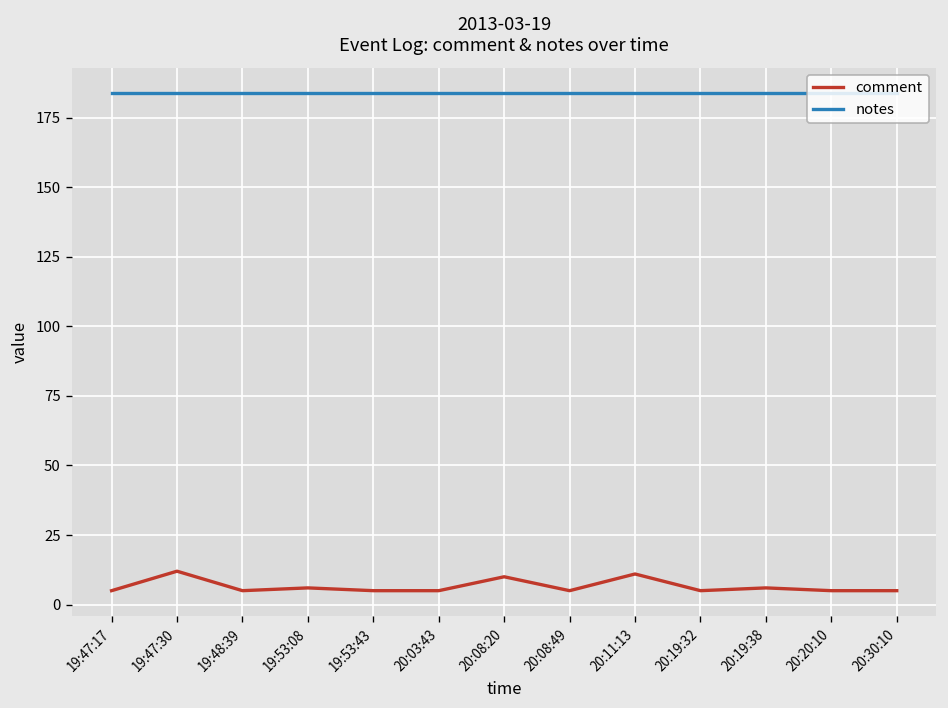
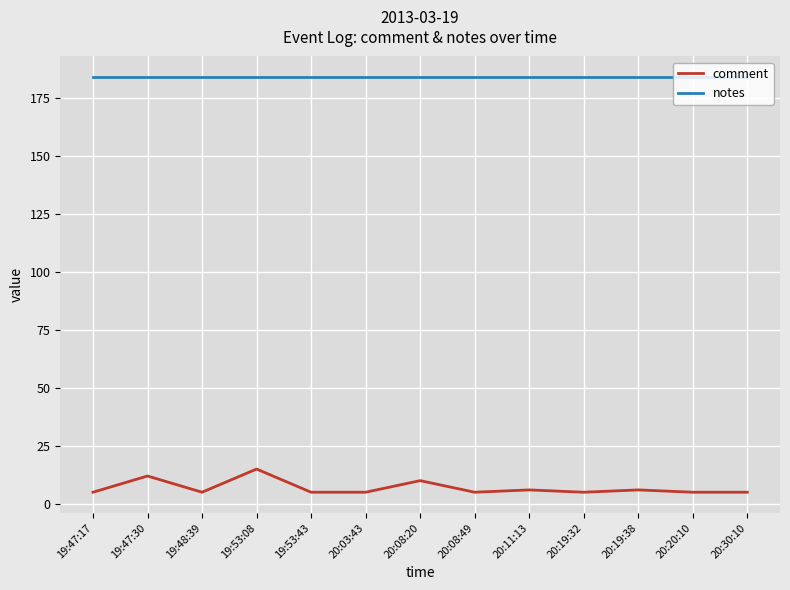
  {
    "comment": {
      "19:47:17": 5,
      "19:47:30": 12,
      "19:48:39": 5,
-     "19:53:08": 6,
+     "19:53:08": 15,
      "19:53:43": 5,
      "20:03:43": 5,
      "20:08:20": 10,
      "20:08:49": 5,
-     "20:11:13": 11,
+     "20:11:13": 6,
      "20:19:32": 5,
      "20:19:38": 6,
      "20:20:10": 5,
      "20:30:10": 5
    },
    "notes": {
      "19:47:17": 184,
      "19:47:30": 184,
      "19:48:39": 184,
      "19:53:08": 184,
      "19:53:43": 184,
      "20:03:43": 184,
      "20:08:20": 184,
      "20:08:49": 184,
      "20:11:13": 184,
      "20:19:32": 184,
      "20:19:38": 184
    }
  }
